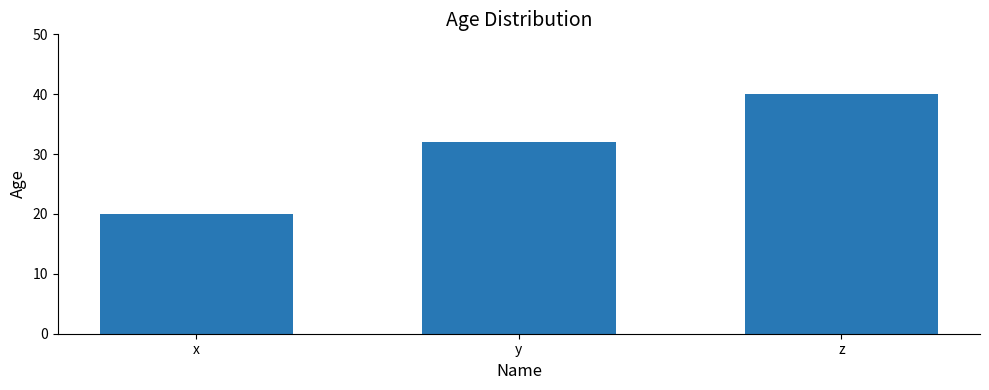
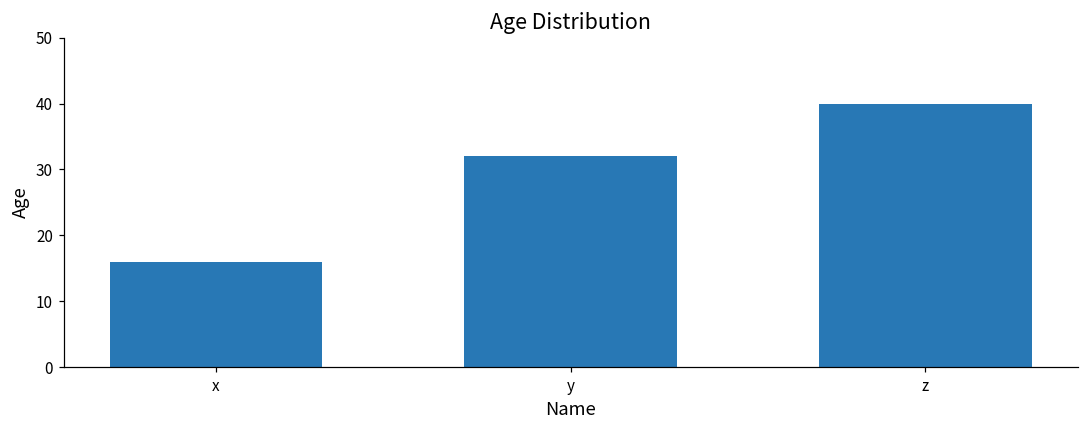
  {
-   "x": 20,
+   "x": 16,
    "y": 32,
    "z": 40
  }
